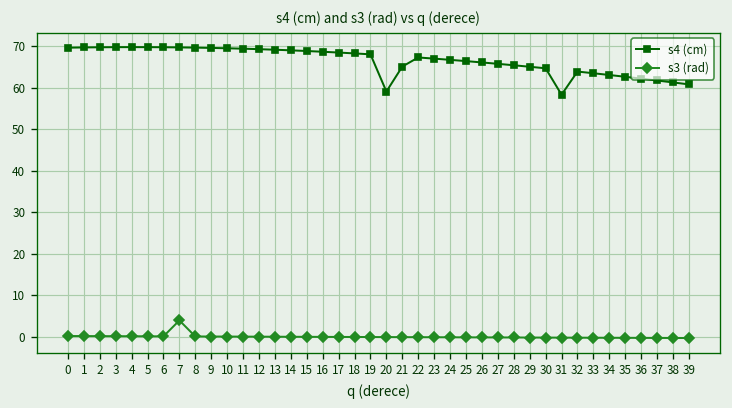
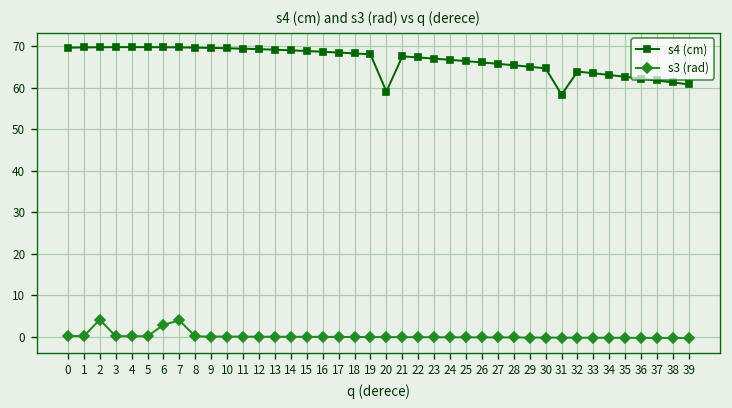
  {
    "s4 (cm)": {
      "0": 70,
      "1": 70,
      "2": 70,
      "3": 70,
      "4": 70,
      "5": 70,
      "6": 70,
      "7": 70,
      "8": 70,
      "9": 70,
      "10": 70,
      "11": 69,
      "12": 69,
      "13": 69,
      "14": 69,
      "15": 69,
      "16": 69,
      "17": 69,
      "18": 68,
      "19": 68,
      "20": 59,
-     "21": 65,
+     "21": 68,
      "22": 67,
      "23": 67,
      "24": 67,
      "25": 66,
      "26": 66,
      "27": 66,
      "28": 65,
      "29": 65,
      "30": 65,
      "31": 58,
      "32": 64,
      "33": 64,
      "34": 63,
      "35": 63,
      "37": 62,
      "38": 61,
      "39": 61
    },
    "s3 (rad)": {
      "0": 0,
      "1": 0,
-     "2": 0,
+     "2": 4,
      "3": 0,
      "4": 0,
      "5": 0,
-     "6": 0,
+     "6": 3,
      "7": 4,
      "8": 0,
      "9": 0,
      "10": 0,
      "11": 0,
      "12": 0,
      "13": 0,
      "14": 0,
      "15": 0,
      "16": 0,
      "17": 0,
      "18": 0,
      "19": 0,
      "20": 0,
      "21": 0,
      "22": 0,
      "23": 0,
      "24": 0,
      "25": 0,
      "26": 0,
      "27": 0,
      "28": 0,
      "29": 0,
      "30": 0,
      "31": 0,
      "32": 0,
      "33": 0,
      "34": 0,
      "35": 0,
      "36": 0,
      "37": 0,
      "38": 0,
      "39": 0
    }
  }
